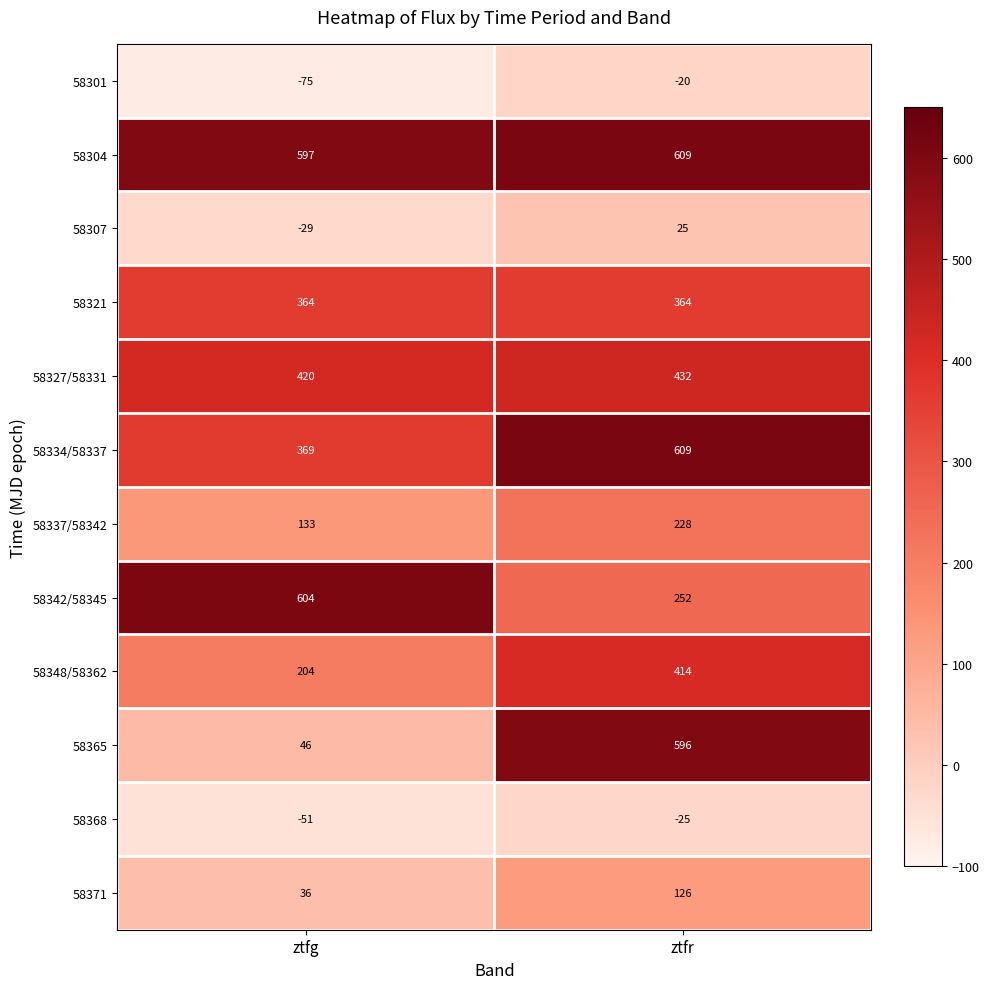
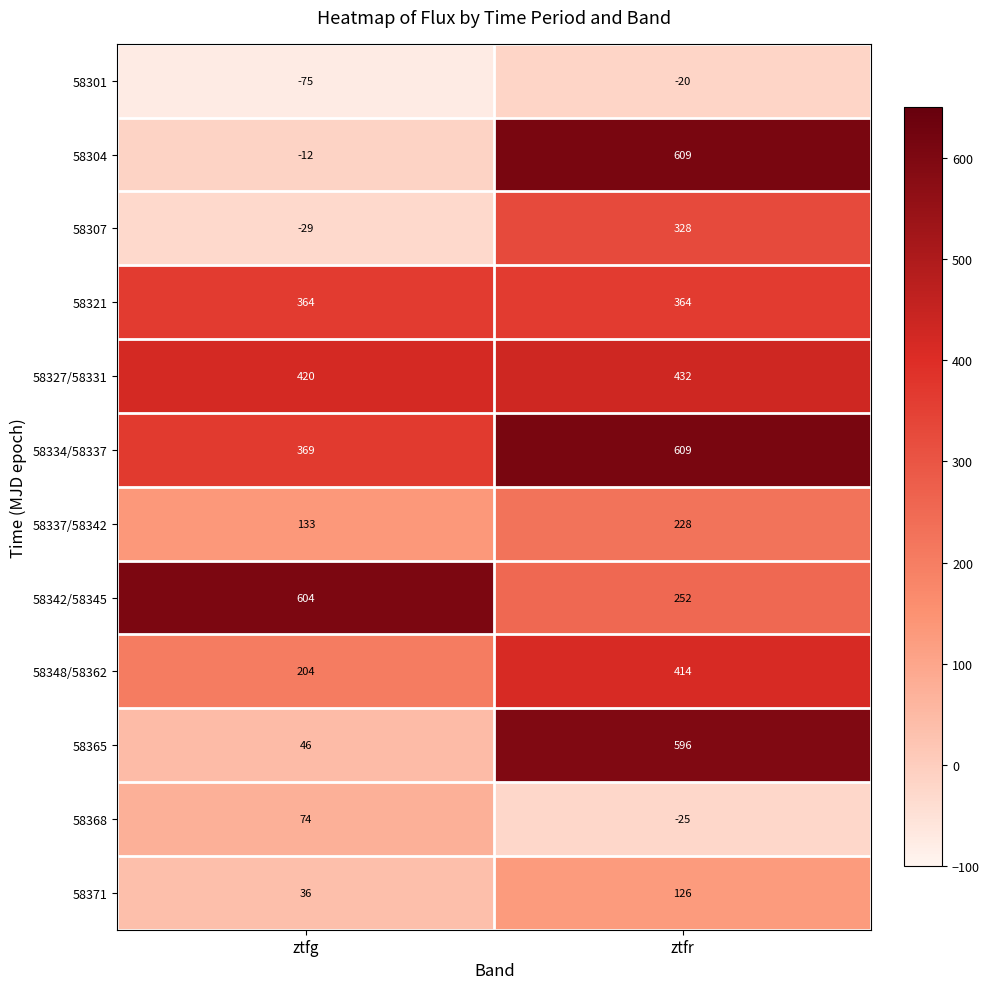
  {
    "58301": {
      "ztfg": -75,
      "ztfr": -20
    },
    "58304": {
-     "ztfg": 597,
+     "ztfg": -12,
      "ztfr": 609
    },
    "58307": {
      "ztfg": -29,
-     "ztfr": 25
+     "ztfr": 328
    },
    "58321": {
      "ztfg": 364,
      "ztfr": 364
    },
    "58327/58331": {
      "ztfg": 420,
      "ztfr": 432
    },
    "58334/58337": {
      "ztfg": 369,
      "ztfr": 609
    },
    "58337/58342": {
      "ztfg": 133,
      "ztfr": 228
    },
    "58342/58345": {
      "ztfg": 604,
      "ztfr": 252
    },
    "58348/58362": {
      "ztfg": 204,
      "ztfr": 414
    },
    "58365": {
      "ztfg": 46,
      "ztfr": 596
    },
    "58368": {
-     "ztfg": -51,
+     "ztfg": 74,
      "ztfr": -25
    },
    "58371": {
      "ztfg": 36,
      "ztfr": 126
    }
  }
